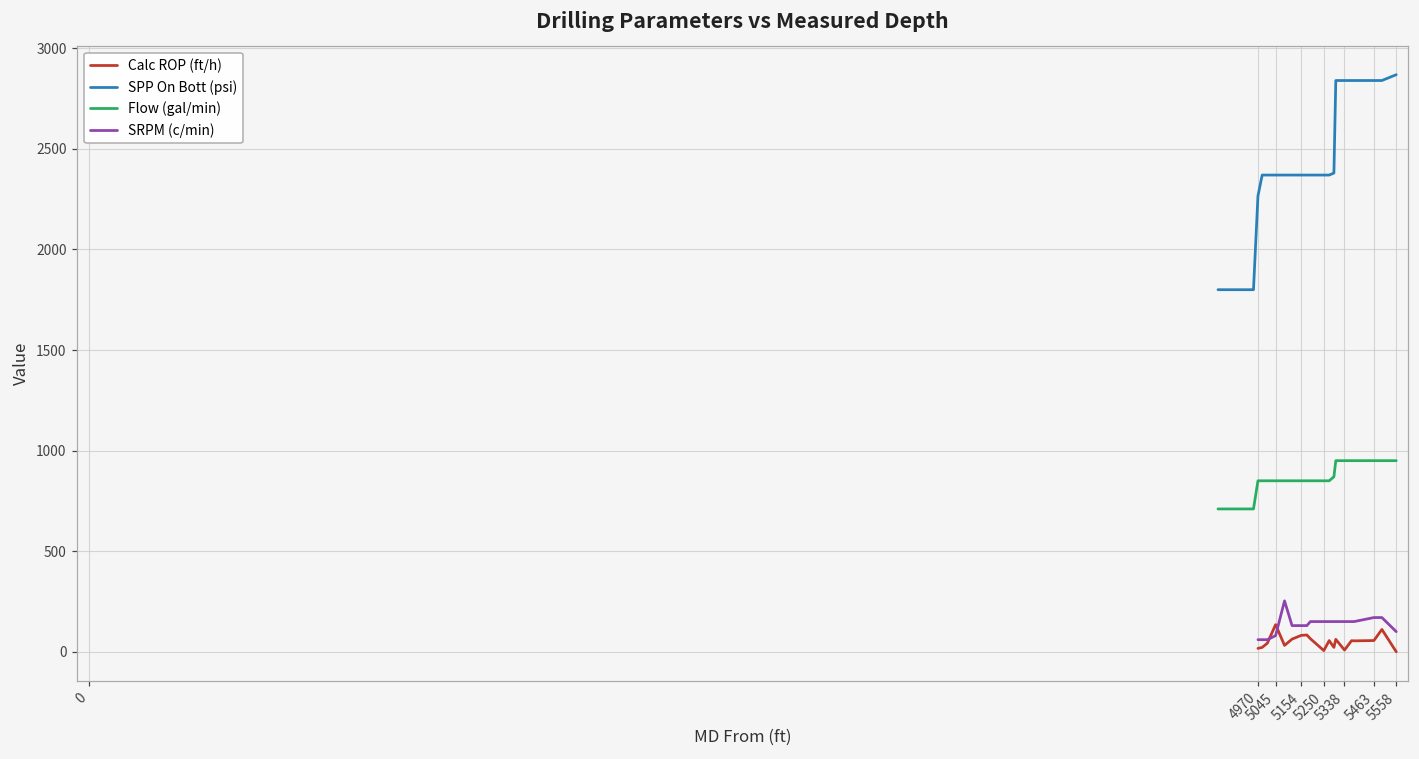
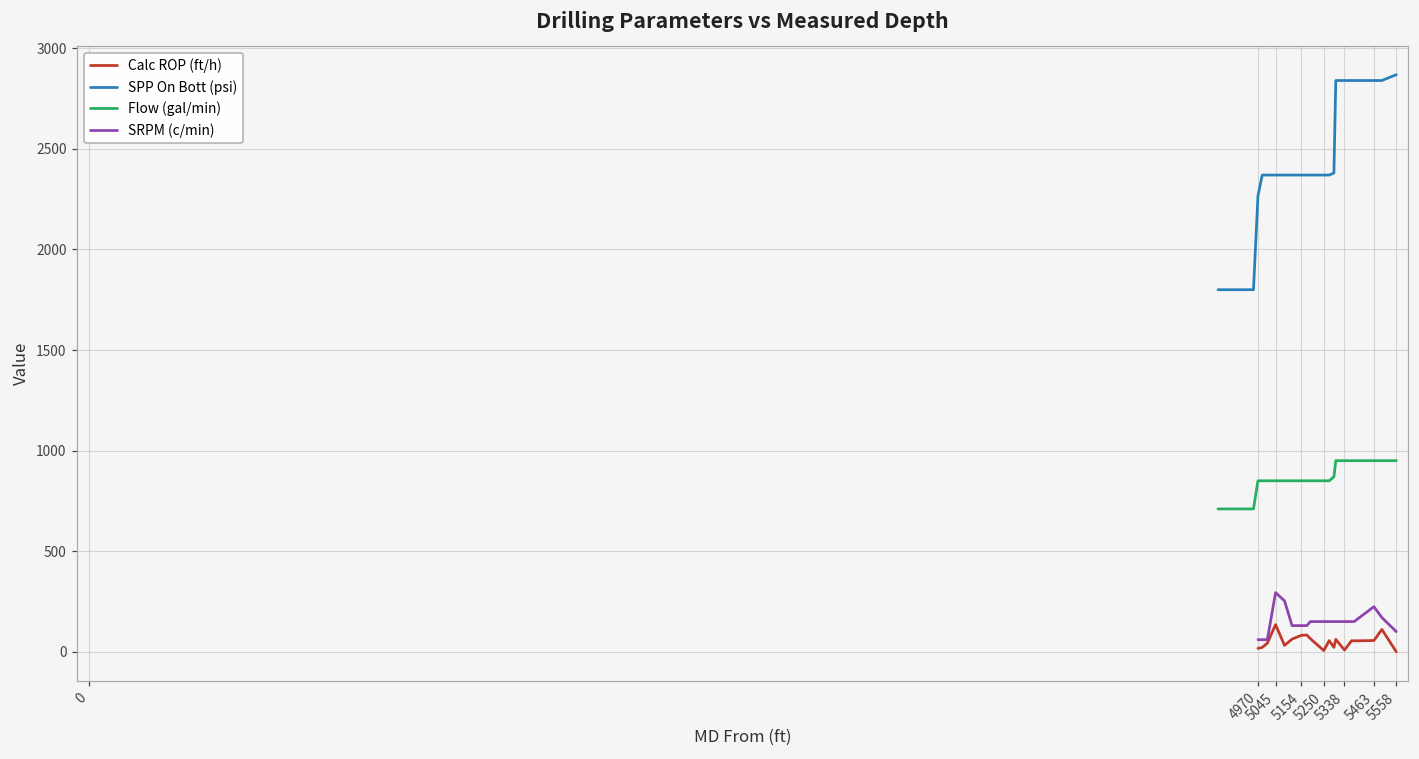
  {
    "Calc ROP (ft/h)": {
      "4970": 20,
      "5045": 130,
      "5154": 80,
      "5250": 10,
      "5338": 10,
      "5463": 60,
      "5558": 0
    },
    "SPP On Bott (psi)": {
      "4970": 2270,
      "5045": 2370,
      "5154": 2370,
      "5250": 2370,
      "5338": 2840,
      "5463": 2840,
      "5558": 2870
    },
    "Flow (gal/min)": {
      "4970": 850,
      "5045": 850,
      "5154": 850,
      "5250": 850,
      "5338": 950,
      "5463": 950,
      "5558": 950
    },
    "SRPM (c/min)": {
      "4970": 60,
-     "5045": 80,
+     "5045": 290,
      "5154": 130,
      "5250": 150,
      "5338": 150,
-     "5463": 170,
+     "5463": 220,
      "5558": 100
    }
  }
